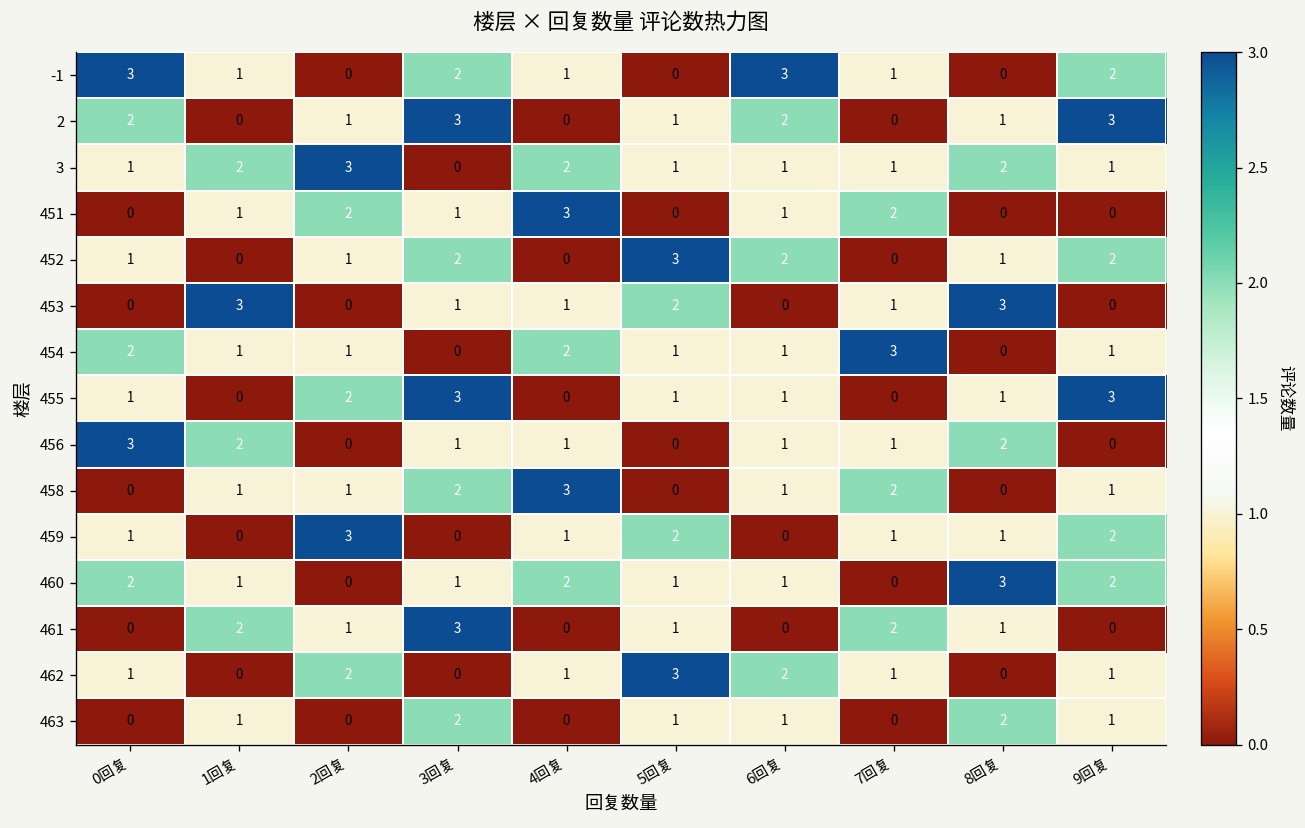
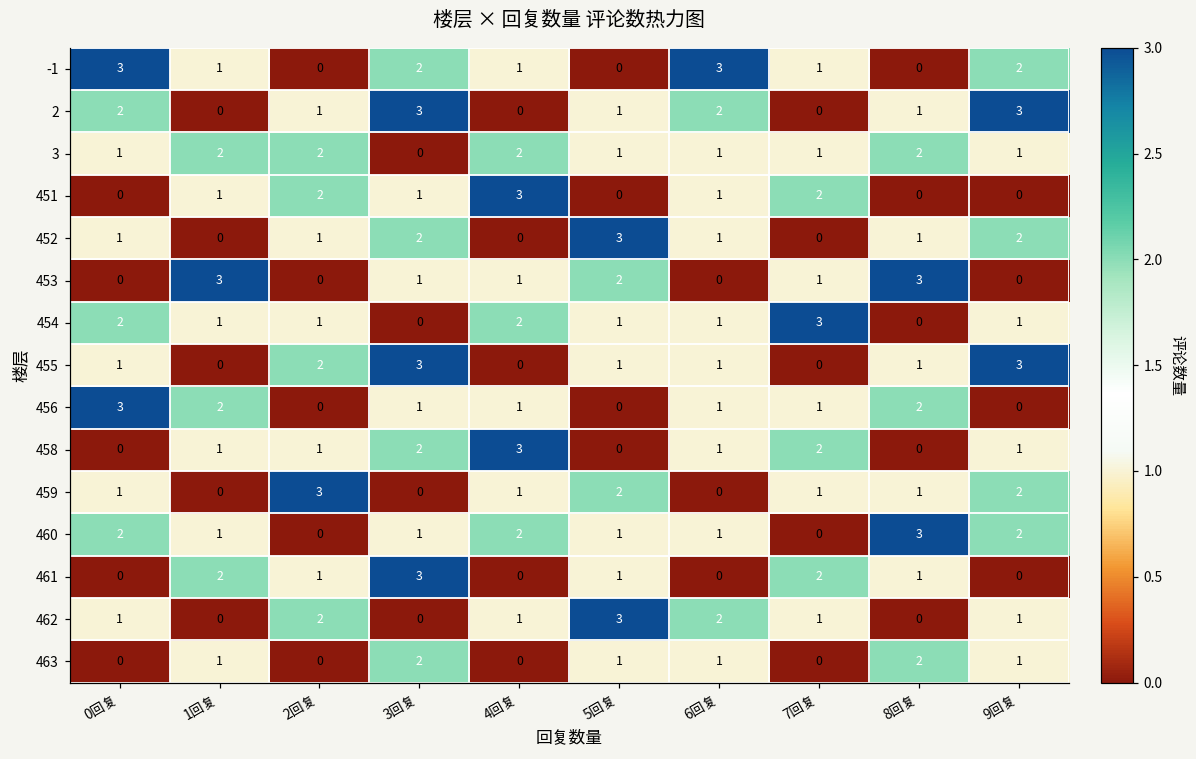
  {
    "-1": {
      "0回复": 3,
      "1回复": 1,
      "2回复": 0,
      "3回复": 2,
      "4回复": 1,
      "5回复": 0,
      "6回复": 3,
      "7回复": 1,
      "8回复": 0,
      "9回复": 2
    },
    "2": {
      "0回复": 2,
      "1回复": 0,
      "2回复": 1,
      "3回复": 3,
      "4回复": 0,
      "5回复": 1,
      "6回复": 2,
      "7回复": 0,
      "8回复": 1,
      "9回复": 3
    },
    "3": {
      "0回复": 1,
      "1回复": 2,
-     "2回复": 3,
+     "2回复": 2,
      "3回复": 0,
      "4回复": 2,
      "5回复": 1,
      "6回复": 1,
      "7回复": 1,
      "8回复": 2,
      "9回复": 1
    },
    "451": {
      "0回复": 0,
      "1回复": 1,
      "2回复": 2,
      "3回复": 1,
      "4回复": 3,
      "5回复": 0,
      "6回复": 1,
      "7回复": 2,
      "8回复": 0,
      "9回复": 0
    },
    "452": {
      "0回复": 1,
      "1回复": 0,
      "2回复": 1,
      "3回复": 2,
      "4回复": 0,
      "5回复": 3,
-     "6回复": 2,
+     "6回复": 1,
      "7回复": 0,
      "8回复": 1,
      "9回复": 2
    },
    "453": {
      "0回复": 0,
      "1回复": 3,
      "2回复": 0,
      "3回复": 1,
      "4回复": 1,
      "5回复": 2,
      "6回复": 0,
      "7回复": 1,
      "8回复": 3,
      "9回复": 0
    },
    "454": {
      "0回复": 2,
      "1回复": 1,
      "2回复": 1,
      "3回复": 0,
      "4回复": 2,
      "5回复": 1,
      "6回复": 1,
      "7回复": 3,
      "8回复": 0,
      "9回复": 1
    },
    "455": {
      "0回复": 1,
      "1回复": 0,
      "2回复": 2,
      "3回复": 3,
      "4回复": 0,
      "5回复": 1,
      "6回复": 1,
      "7回复": 0,
      "8回复": 1,
      "9回复": 3
    },
    "456": {
      "0回复": 3,
      "1回复": 2,
      "2回复": 0,
      "3回复": 1,
      "4回复": 1,
      "5回复": 0,
      "6回复": 1,
      "7回复": 1,
      "8回复": 2,
      "9回复": 0
    },
    "458": {
      "0回复": 0,
      "1回复": 1,
      "2回复": 1,
      "3回复": 2,
      "4回复": 3,
      "5回复": 0,
      "6回复": 1,
      "7回复": 2,
      "8回复": 0,
      "9回复": 1
    },
    "459": {
      "0回复": 1,
      "1回复": 0,
      "2回复": 3,
      "3回复": 0,
      "4回复": 1,
      "5回复": 2,
      "6回复": 0,
      "7回复": 1,
      "8回复": 1,
      "9回复": 2
    },
    "460": {
      "0回复": 2,
      "1回复": 1,
      "2回复": 0,
      "3回复": 1,
      "4回复": 2,
      "5回复": 1,
      "6回复": 1,
      "7回复": 0,
      "8回复": 3,
      "9回复": 2
    },
    "461": {
      "0回复": 0,
      "1回复": 2,
      "2回复": 1,
      "3回复": 3,
      "4回复": 0,
      "5回复": 1,
      "6回复": 0,
      "7回复": 2,
      "8回复": 1,
      "9回复": 0
    },
    "462": {
      "0回复": 1,
      "1回复": 0,
      "2回复": 2,
      "3回复": 0,
      "4回复": 1,
      "5回复": 3,
      "6回复": 2,
      "7回复": 1,
      "8回复": 0,
      "9回复": 1
    },
    "463": {
      "0回复": 0,
      "1回复": 1,
      "2回复": 0,
      "3回复": 2,
      "4回复": 0,
      "5回复": 1,
      "6回复": 1,
      "7回复": 0,
      "8回复": 2,
      "9回复": 1
    }
  }
